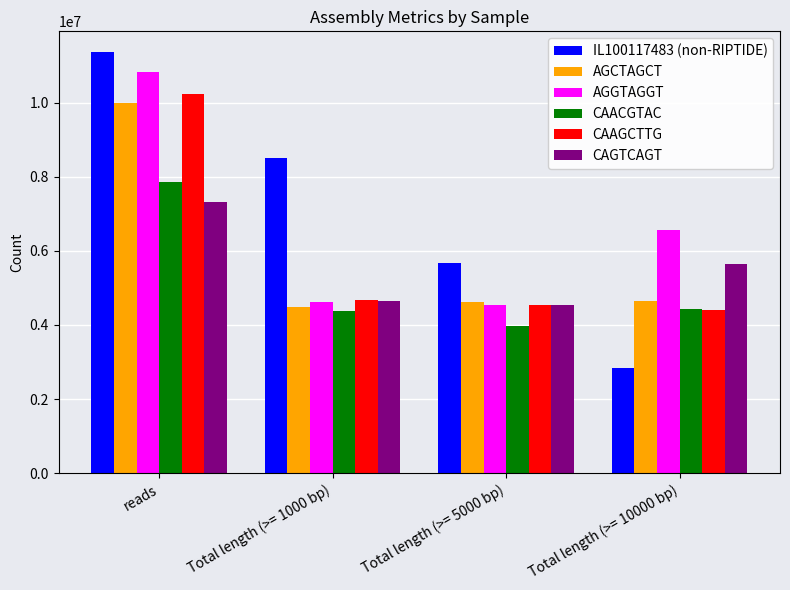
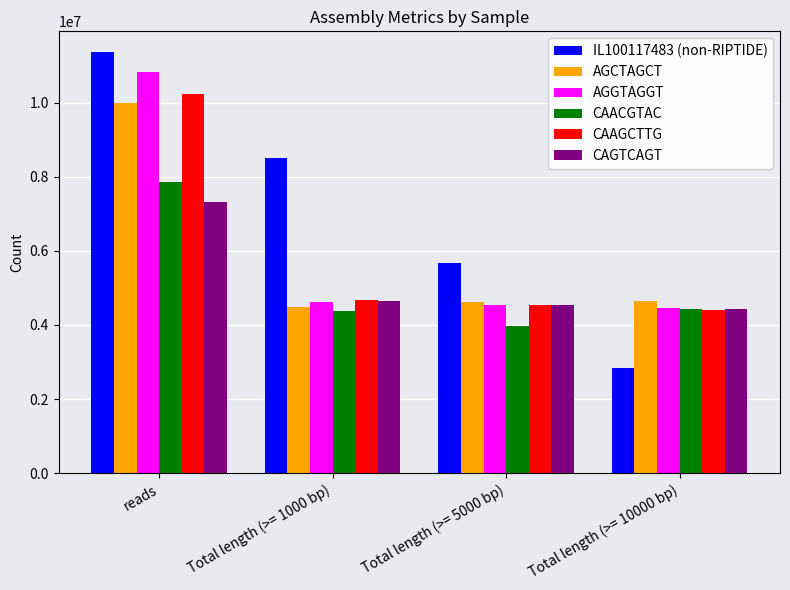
  {
    "IL100117483 (non-RIPTIDE)": {
      "reads": 11400000,
      "Total length (>= 1000 bp)": 8500000,
      "Total length (>= 5000 bp)": 5700000,
      "Total length (>= 10000 bp)": 2800000
    },
    "AGCTAGCT": {
      "reads": 10000000,
      "Total length (>= 1000 bp)": 4500000,
      "Total length (>= 5000 bp)": 4600000,
      "Total length (>= 10000 bp)": 4600000
    },
    "AGGTAGGT": {
      "reads": 10800000,
      "Total length (>= 1000 bp)": 4600000,
      "Total length (>= 5000 bp)": 4500000,
-     "Total length (>= 10000 bp)": 6600000
+     "Total length (>= 10000 bp)": 4500000
    },
    "CAACGTAC": {
      "reads": 7900000,
      "Total length (>= 1000 bp)": 4400000,
      "Total length (>= 5000 bp)": 4000000,
      "Total length (>= 10000 bp)": 4400000
    },
    "CAAGCTTG": {
      "reads": 10200000,
      "Total length (>= 1000 bp)": 4700000,
      "Total length (>= 5000 bp)": 4500000,
      "Total length (>= 10000 bp)": 4400000
    },
    "CAGTCAGT": {
      "reads": 7300000,
      "Total length (>= 1000 bp)": 4600000,
      "Total length (>= 5000 bp)": 4500000,
-     "Total length (>= 10000 bp)": 5600000
+     "Total length (>= 10000 bp)": 4400000
    }
  }
